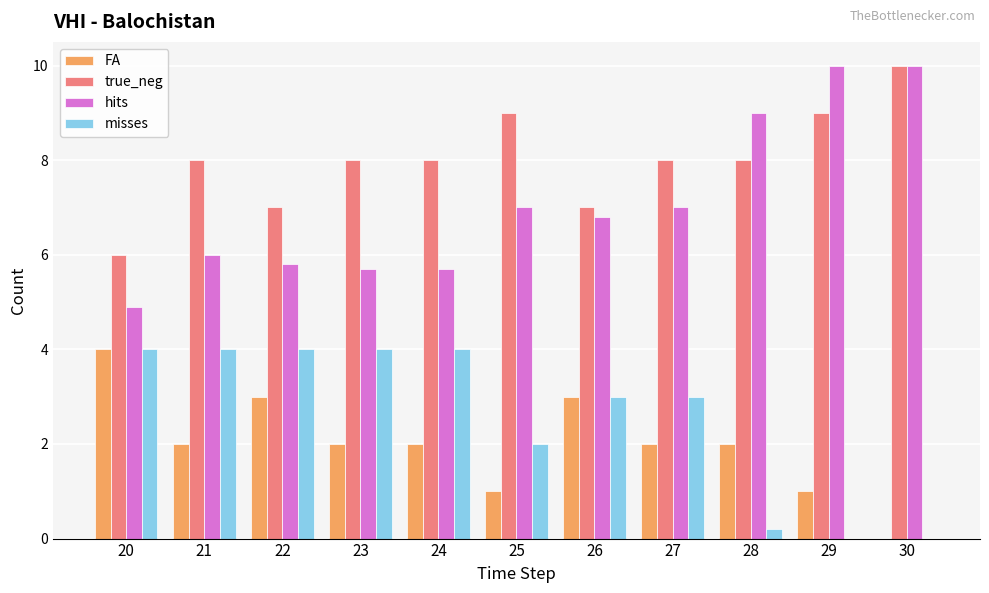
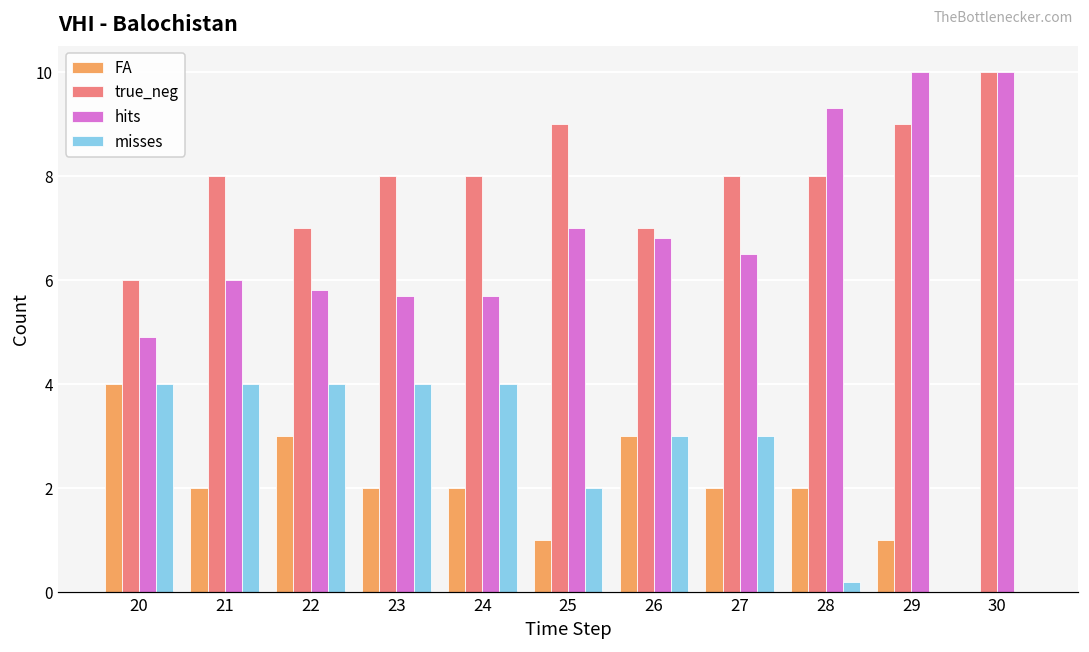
  {
    "hits": {
      "20": 4.9,
      "21": 6.0,
      "22": 5.8,
      "23": 5.7,
      "24": 5.7,
      "25": 7.0,
      "26": 6.8,
-     "27": 7.0,
-     "28": 9.0,
+     "27": 6.5,
+     "28": 9.3,
      "29": 10.0,
      "30": 10.0
    },
    "misses": {
      "20": 4.0,
      "21": 4.0,
      "22": 4.0,
      "23": 4.0,
      "24": 4.0,
      "25": 2.0,
      "26": 3.0,
      "27": 3.0,
      "28": 0.2,
      "29": 0.0,
      "30": 0.0
    }
  }
